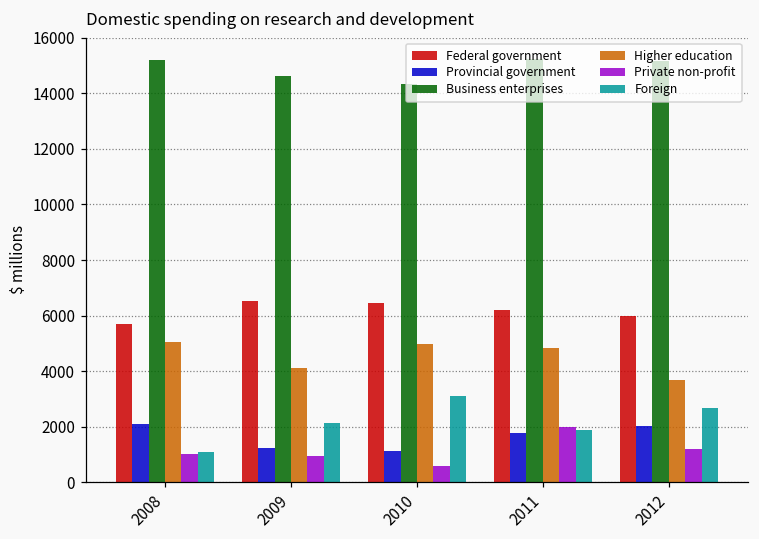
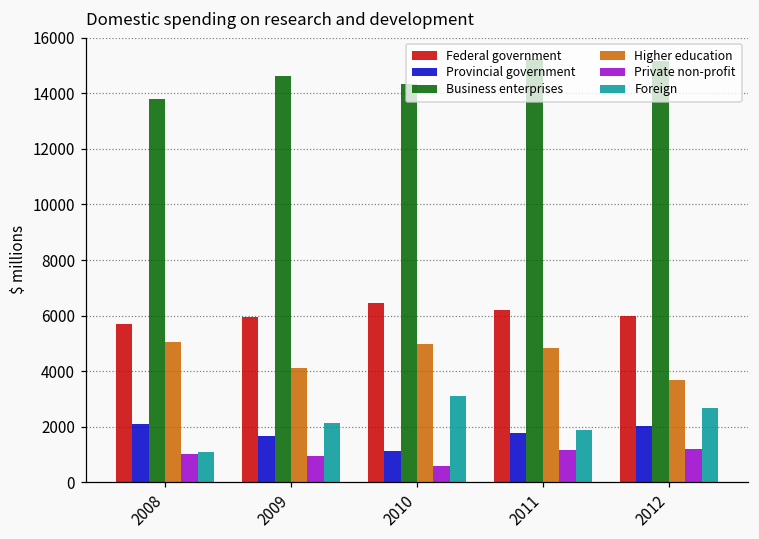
  {
    "Federal government": {
      "2008": 5700,
-     "2009": 6500,
+     "2009": 6000,
      "2010": 6500,
      "2011": 6200,
      "2012": 6000
    },
    "Provincial government": {
      "2008": 2100,
-     "2009": 1200,
+     "2009": 1700,
      "2010": 1100,
      "2011": 1800,
      "2012": 2000
    },
    "Business enterprises": {
-     "2008": 15200,
+     "2008": 13800,
      "2009": 14600
    },
    "Higher education": {
      "2008": 5100,
      "2009": 4100,
      "2010": 5000,
      "2011": 4800,
      "2012": 3700
    },
    "Private non-profit": {
      "2008": 1000,
      "2009": 900,
      "2010": 600,
-     "2011": 2000,
+     "2011": 1200,
      "2012": 1200
    },
    "Foreign": {
      "2008": 1100,
      "2009": 2100,
      "2010": 3100,
      "2011": 1900,
      "2012": 2700
    }
  }
